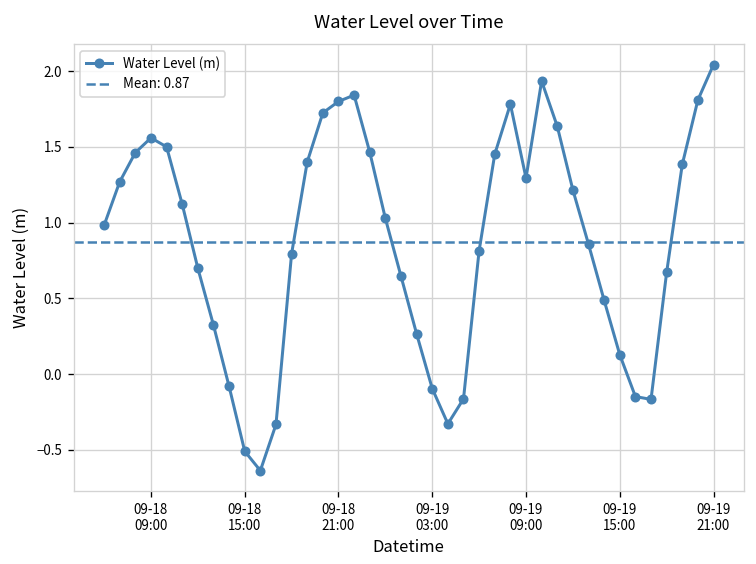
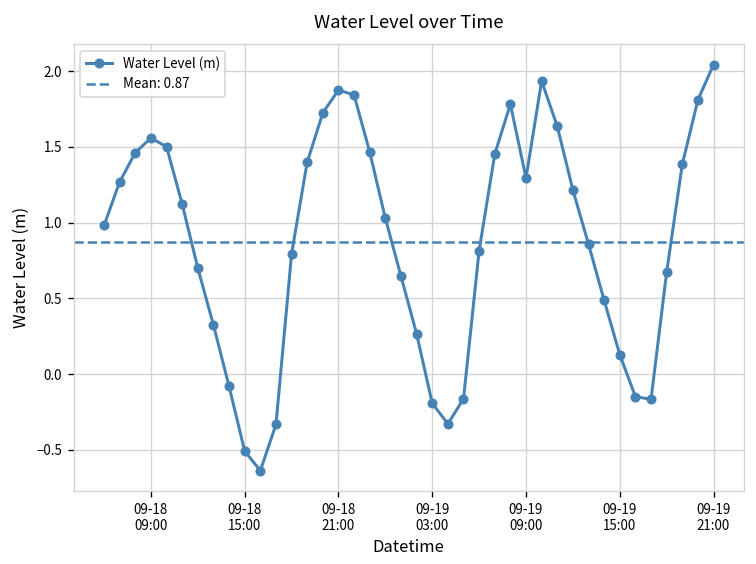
  {
    "09-18 09:00": 1.56,
    "09-18 15:00": -0.51,
-   "09-18 21:00": 1.80,
-   "09-19 03:00": -0.10,
+   "09-18 21:00": 1.88,
+   "09-19 03:00": -0.19,
    "09-19 09:00": 1.29,
    "09-19 15:00": 0.13,
    "09-19 21:00": 2.04
  }
